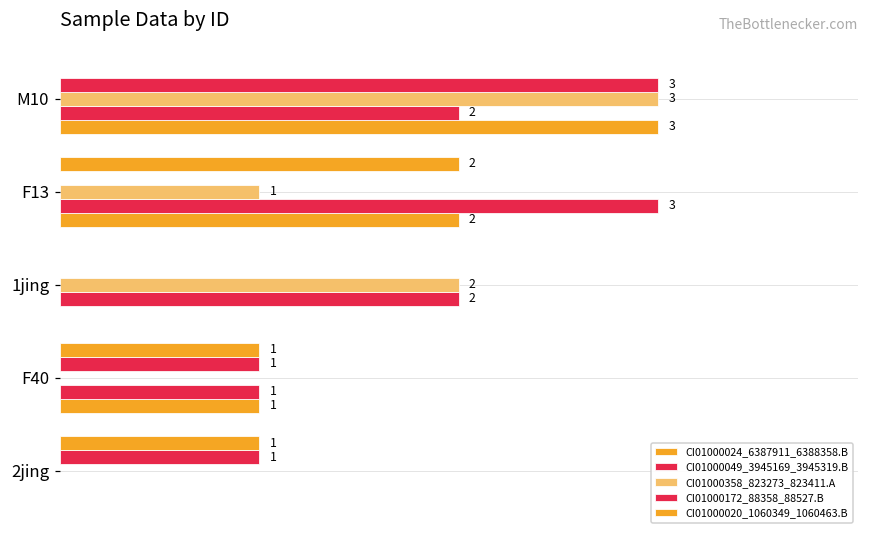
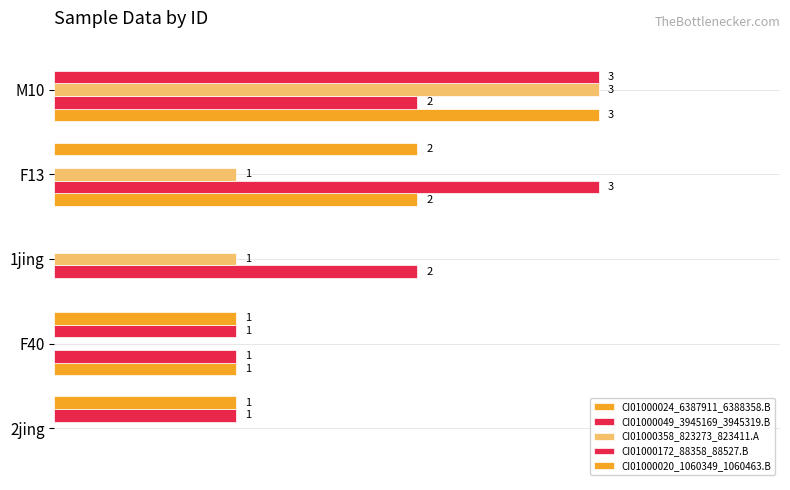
  {
    "CI01000358_823273_823411.A": {
      "M10": 3,
      "F13": 1,
-     "1jing": 2
+     "1jing": 1
    }
  }
